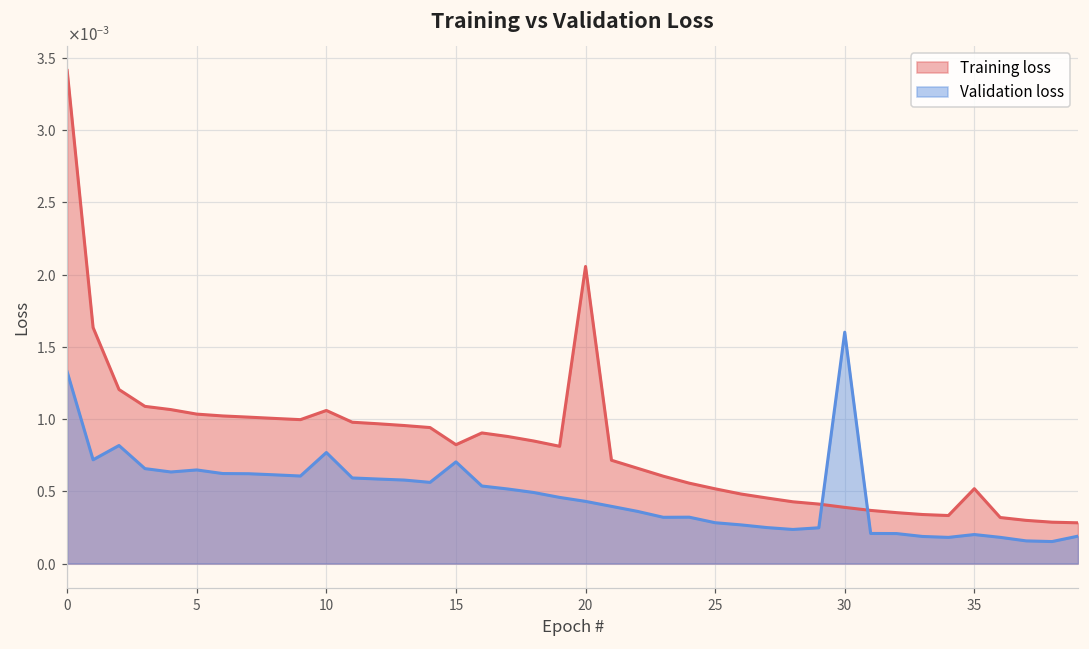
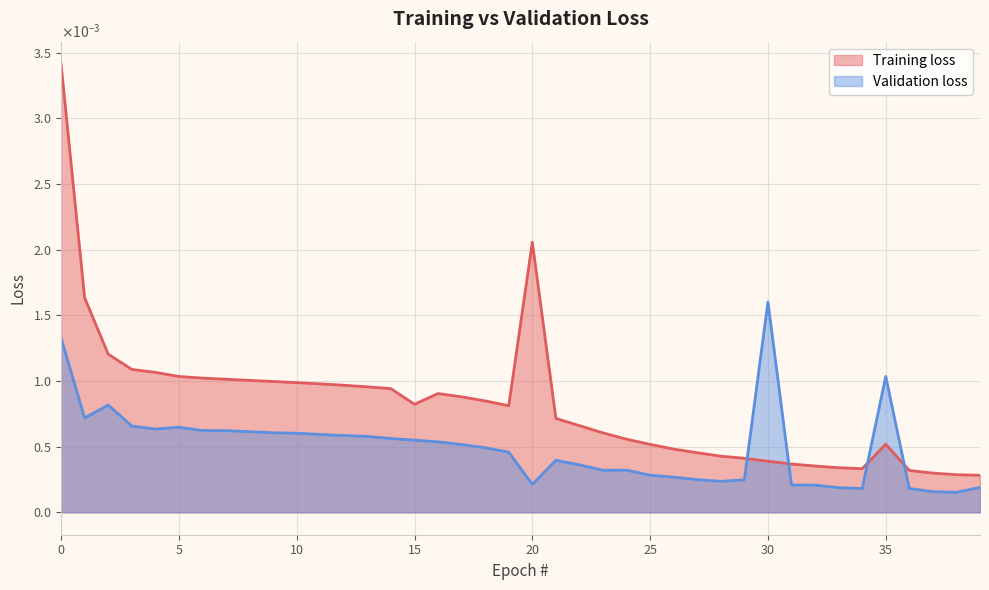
  {
    "Training loss": {
      "0": 0.00341,
      "5": 0.00103,
-     "10": 0.00106,
+     "10": 0.00099,
      "15": 0.00082,
      "20": 0.00206,
      "25": 0.00052,
      "30": 0.00039,
      "35": 0.00052
    },
    "Validation loss": {
      "0": 0.00133,
      "5": 0.00065,
-     "10": 0.00077,
-     "15": 0.00070,
-     "20": 0.00043,
+     "10": 0.00060,
+     "15": 0.00055,
+     "20": 0.00021,
      "25": 0.00028,
      "30": 0.00160,
-     "35": 0.00020
+     "35": 0.00103
    }
  }
